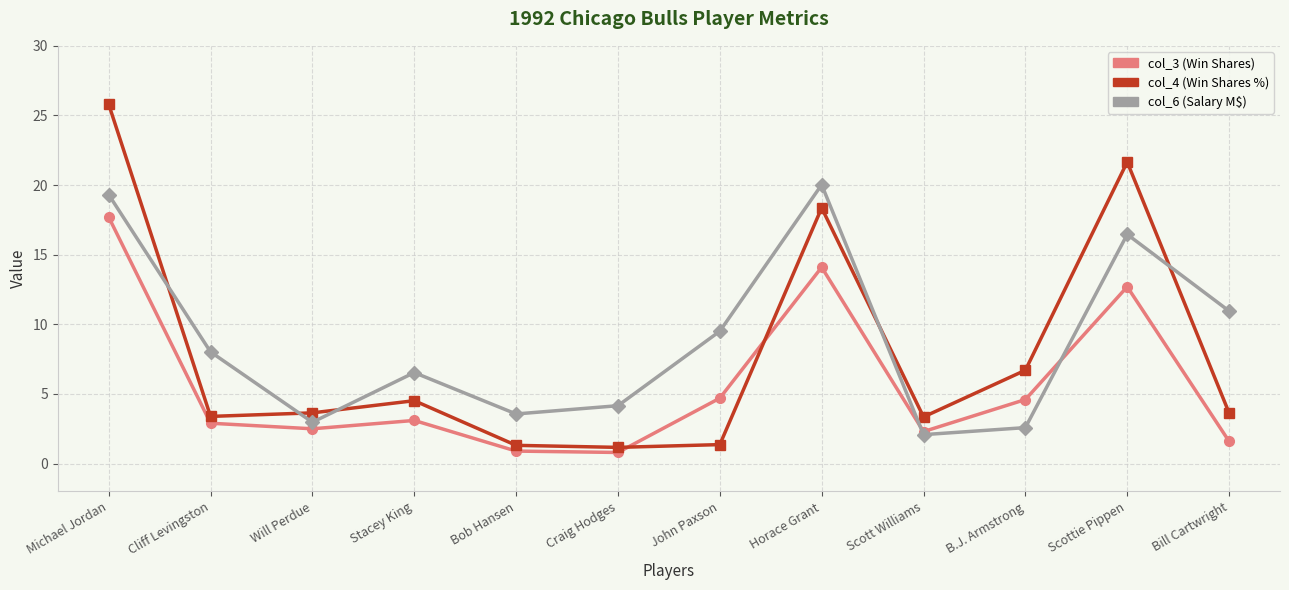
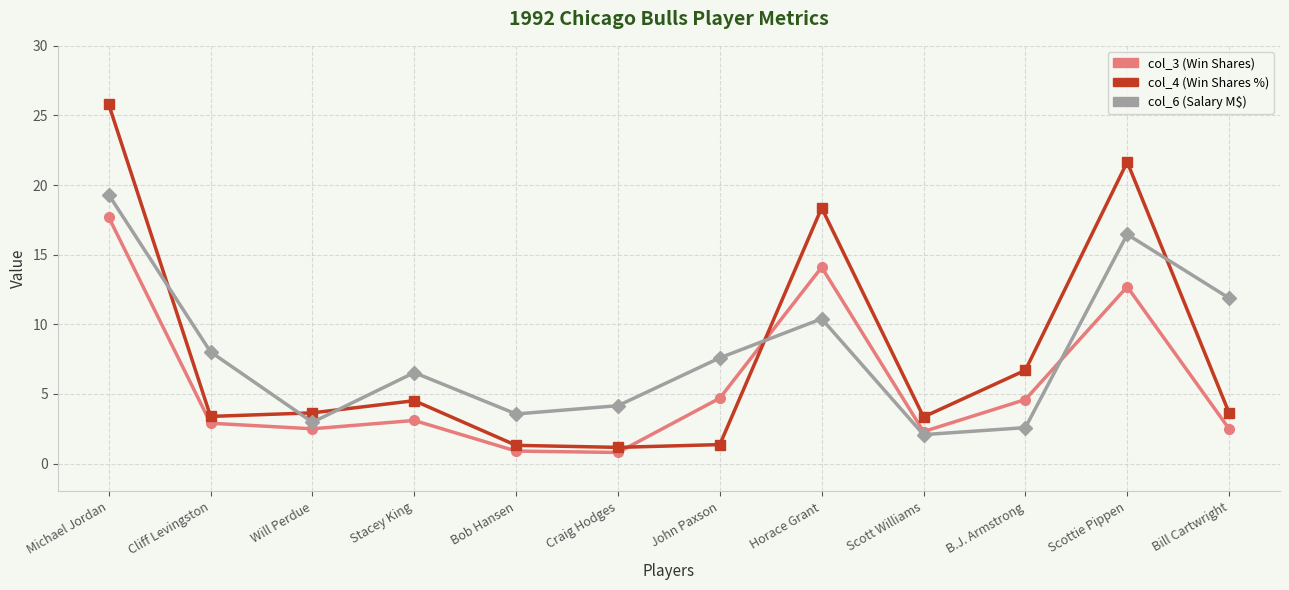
  {
    "col_3 (Win Shares)": {
      "Michael Jordan": 17.7,
      "Cliff Levingston": 2.9,
      "Will Perdue": 2.5,
      "Stacey King": 3.1,
      "Bob Hansen": 0.9,
      "Craig Hodges": 0.8,
      "John Paxson": 4.7,
      "Horace Grant": 14.1,
      "Scott Williams": 2.3,
      "B.J. Armstrong": 4.6,
      "Scottie Pippen": 12.7,
-     "Bill Cartwright": 1.6
+     "Bill Cartwright": 2.5
    },
    "col_4 (Win Shares %)": {
      "Michael Jordan": 25.8,
      "Cliff Levingston": 3.4,
      "Will Perdue": 3.6,
      "Stacey King": 4.5,
      "Bob Hansen": 1.3,
      "Craig Hodges": 1.2,
      "John Paxson": 1.4,
      "Horace Grant": 18.4,
      "Scott Williams": 3.4,
      "B.J. Armstrong": 6.7,
      "Scottie Pippen": 21.7,
      "Bill Cartwright": 3.6
    },
    "col_6 (Salary M$)": {
      "Michael Jordan": 19.3,
      "Cliff Levingston": 8.0,
      "Will Perdue": 3.0,
      "Stacey King": 6.5,
      "Bob Hansen": 3.6,
      "Craig Hodges": 4.2,
-     "John Paxson": 9.5,
-     "Horace Grant": 20.0,
+     "John Paxson": 7.6,
+     "Horace Grant": 10.4,
      "Scott Williams": 2.1,
      "B.J. Armstrong": 2.6,
      "Scottie Pippen": 16.5,
-     "Bill Cartwright": 11.0
+     "Bill Cartwright": 11.9
    }
  }
